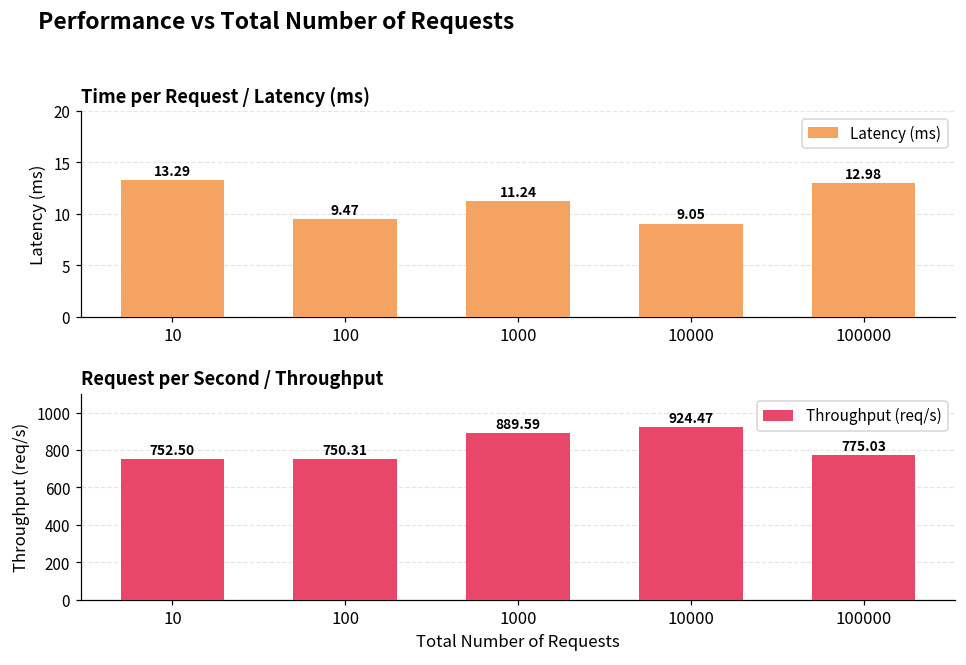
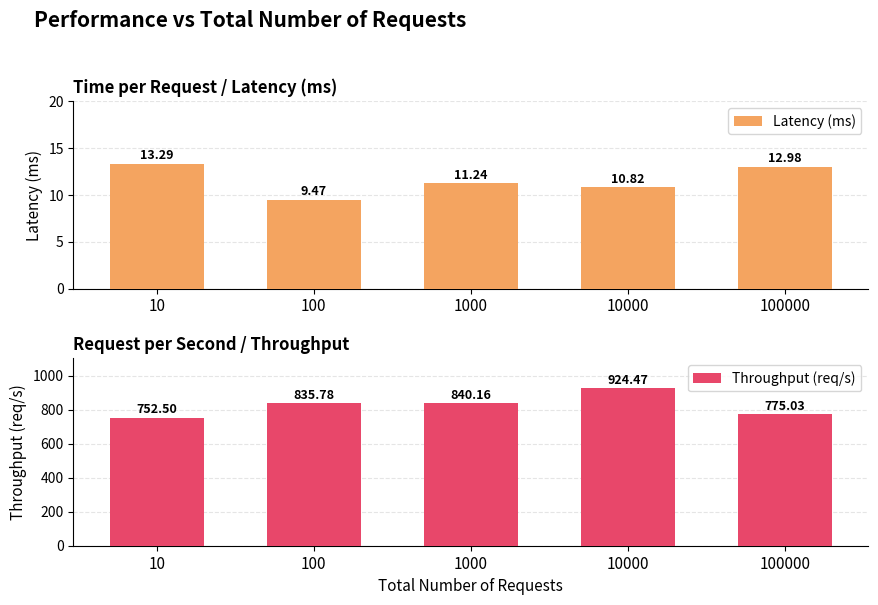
  {
    "Time per Request / Latency (ms)": {
      "10": 13.29,
      "100": 9.47,
      "1000": 11.24,
-     "10000": 9.05,
+     "10000": 10.82,
      "100000": 12.98
    },
    "Request per Second / Throughput": {
      "10": 752.50,
-     "100": 750.31,
-     "1000": 889.59,
+     "100": 835.78,
+     "1000": 840.16,
      "10000": 924.47,
      "100000": 775.03
    }
  }
